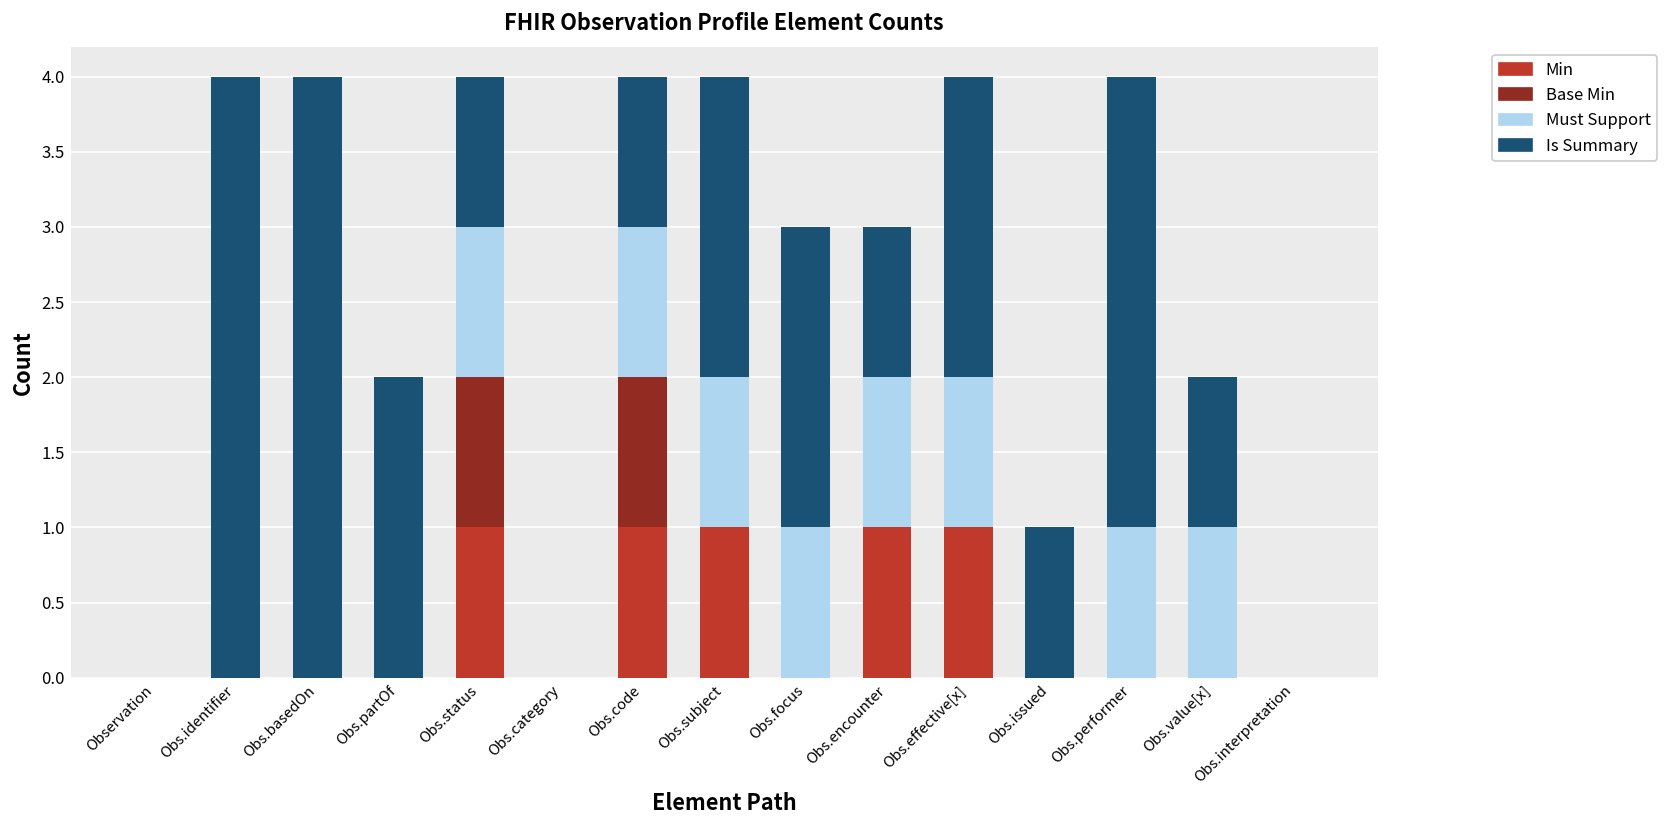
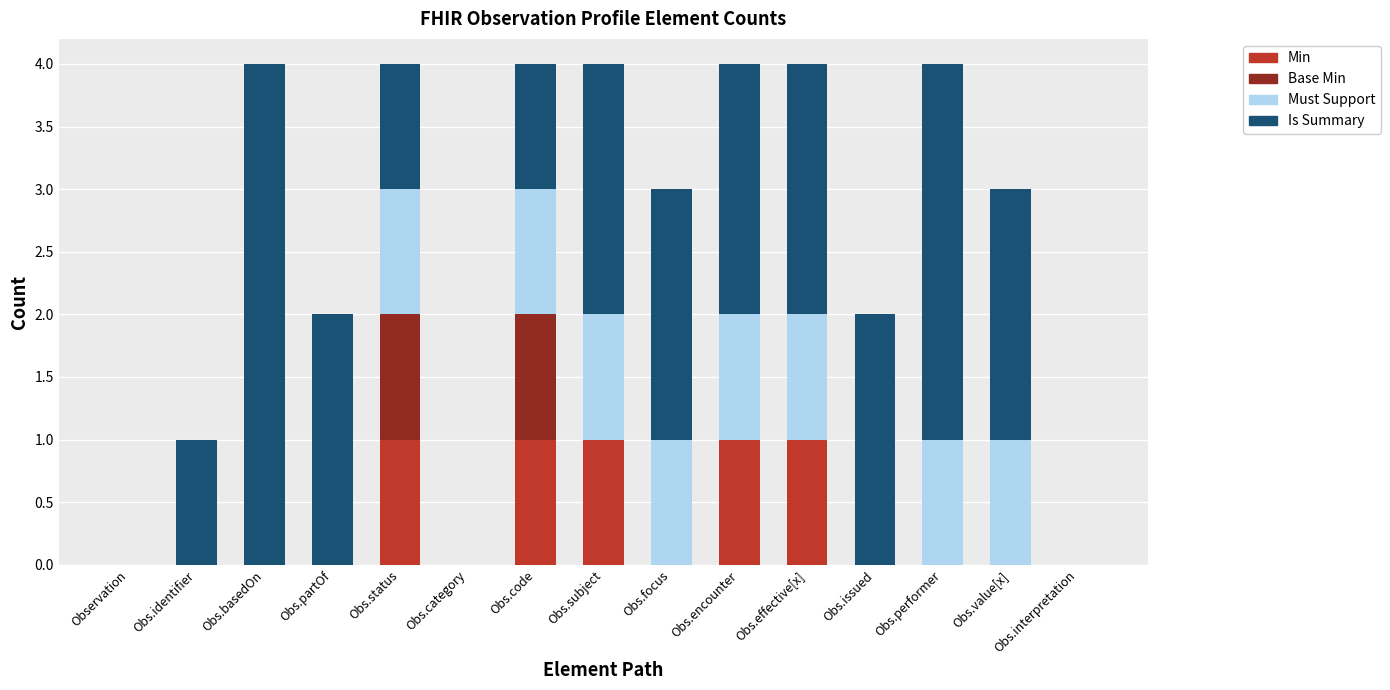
  {
    "Is Summary": {
-     "Obs.identifier": 4,
-     "Obs.encounter": 1,
-     "Obs.issued": 1,
-     "Obs.value[x]": 1
+     "Obs.identifier": 1,
+     "Obs.encounter": 2,
+     "Obs.issued": 2,
+     "Obs.value[x]": 2
    }
  }
